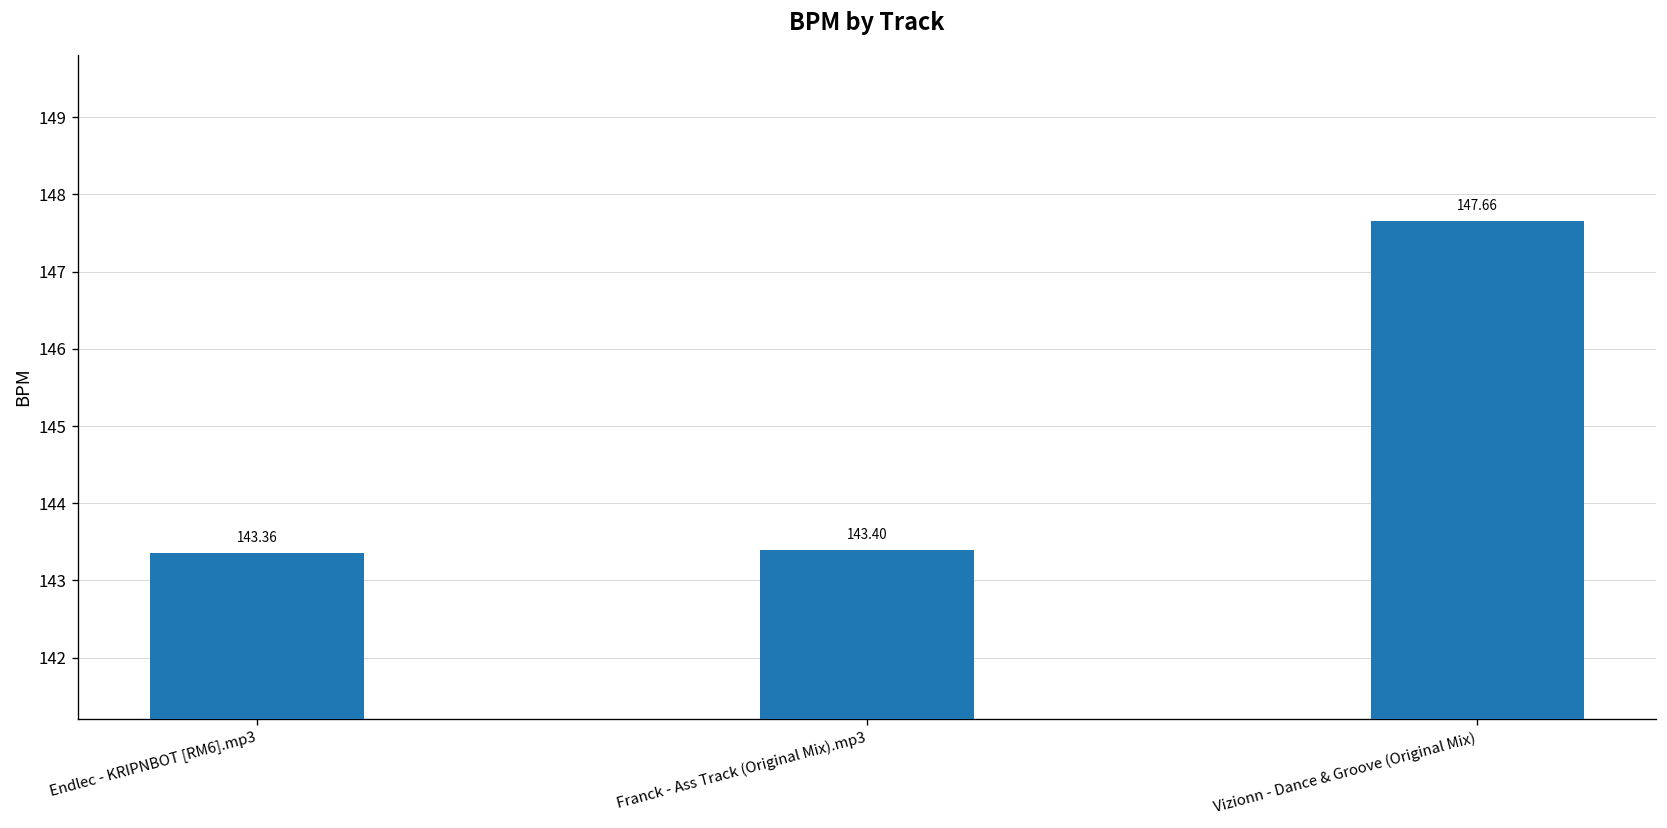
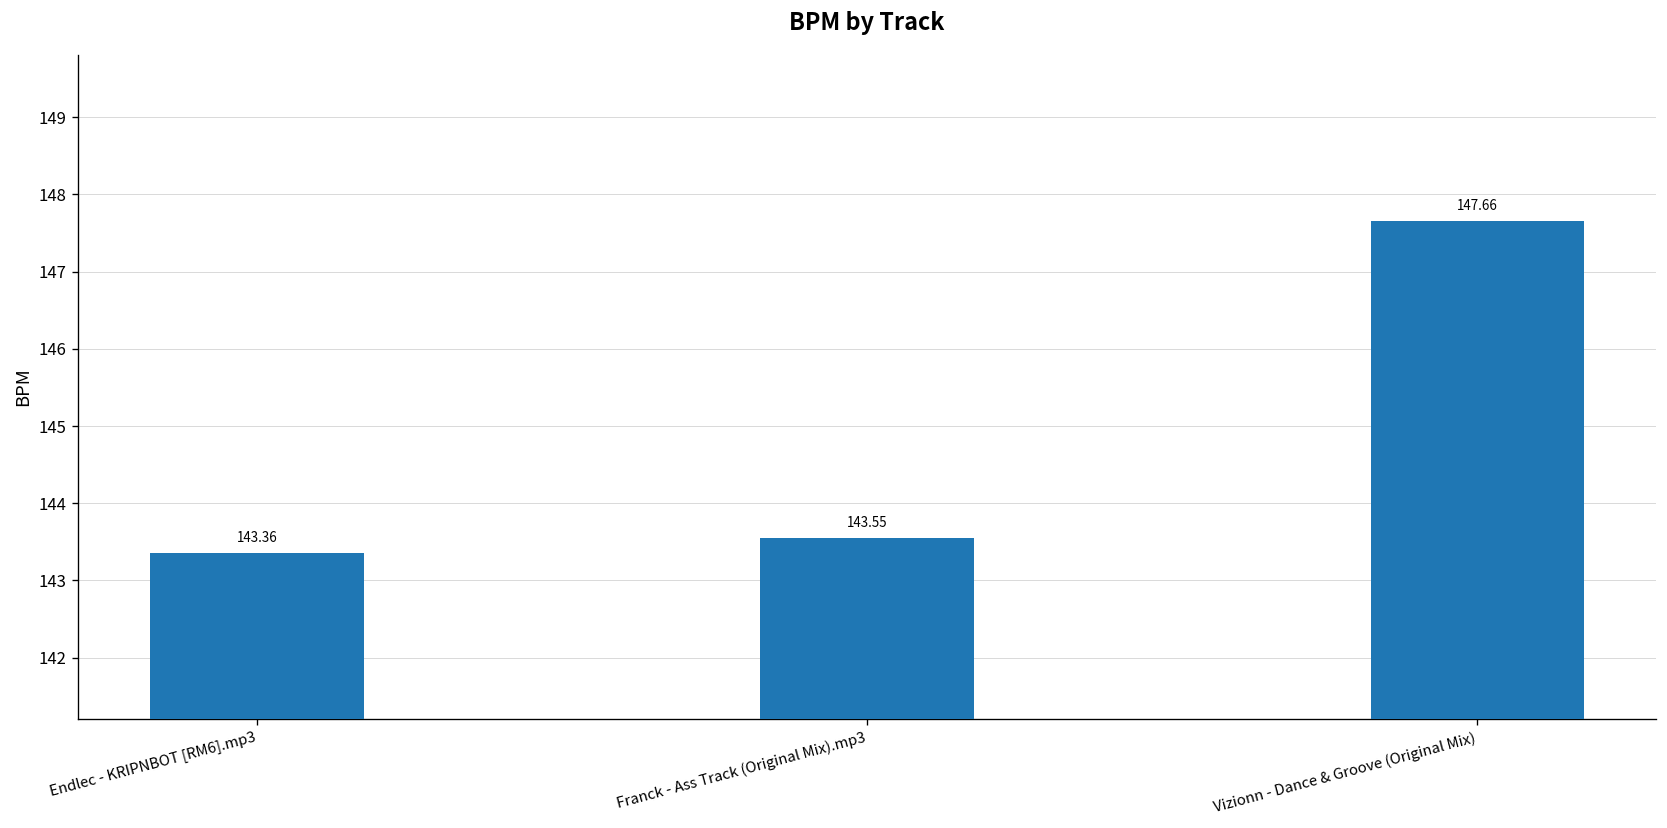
  {
    "Endlec - KRIPNBOT [RM6].mp3": 143.36,
-   "Franck - Ass Track (Original Mix).mp3": 143.40,
+   "Franck - Ass Track (Original Mix).mp3": 143.55,
    "Vizionn - Dance & Groove (Original Mix)": 147.66
  }
